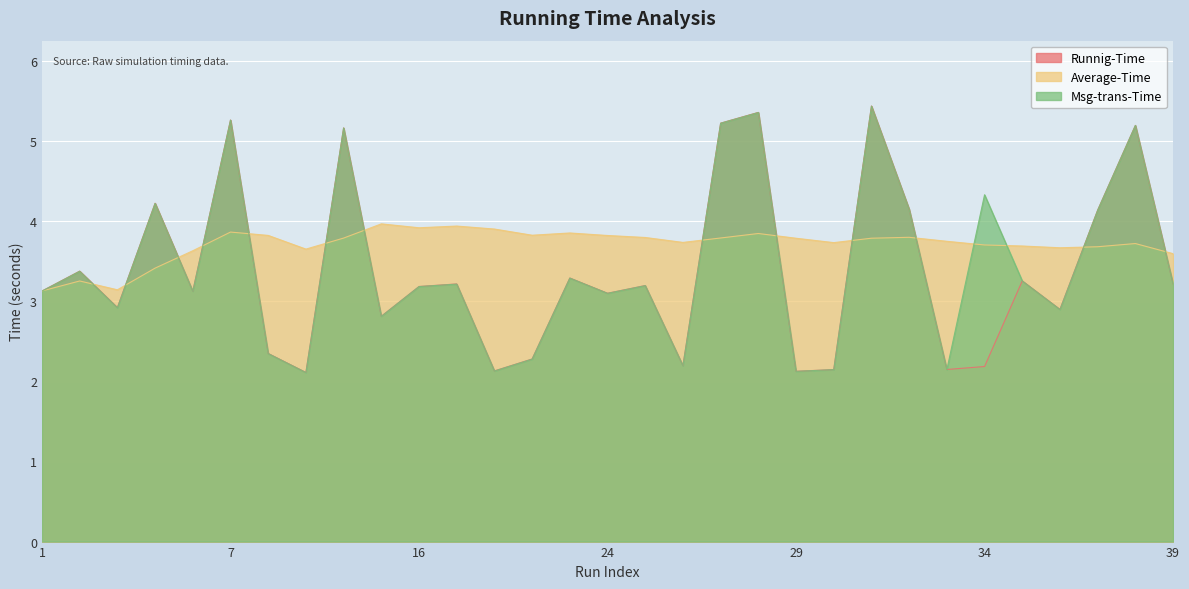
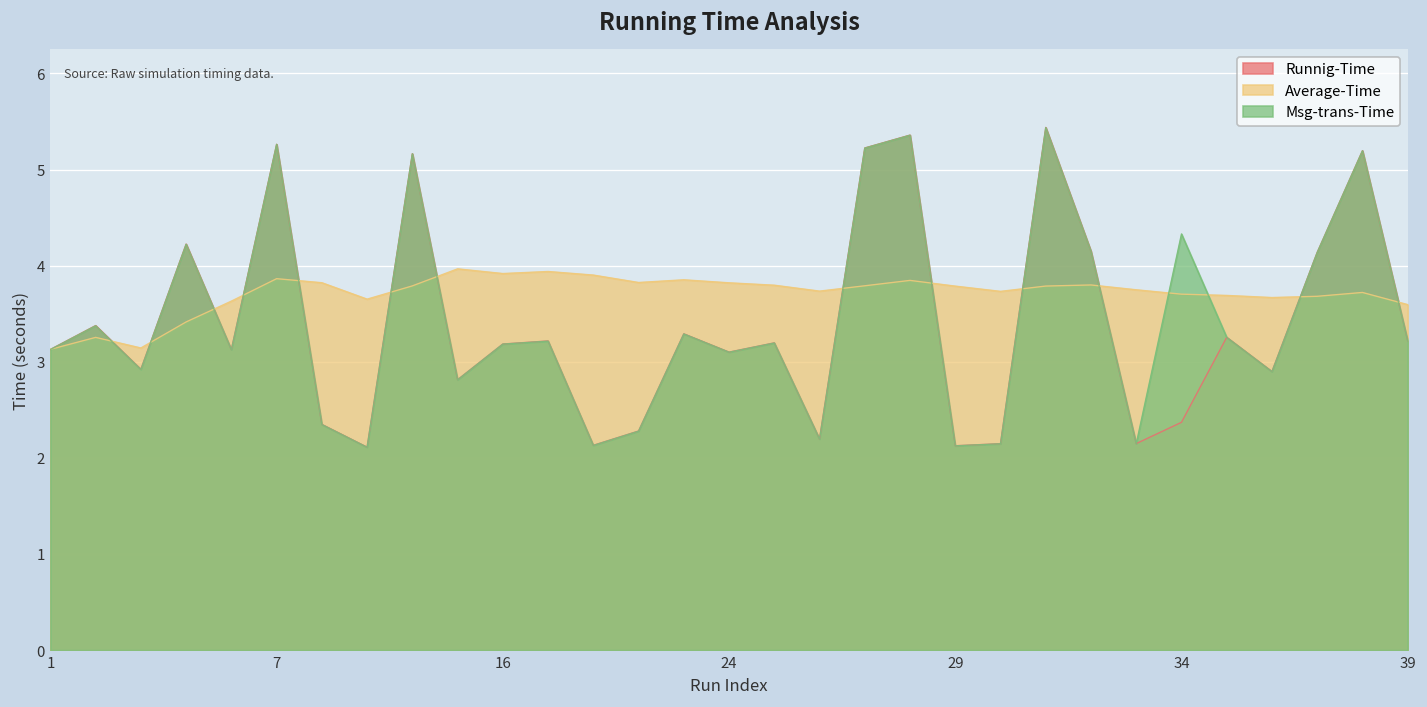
  {
    "Runnig-Time": {
-     "34": 2.2
+     "34": 2.4
    },
    "Average-Time": {
      "34": 3.7,
      "39": 3.6
    },
    "Msg-trans-Time": {
      "34": 4.3
    }
  }
